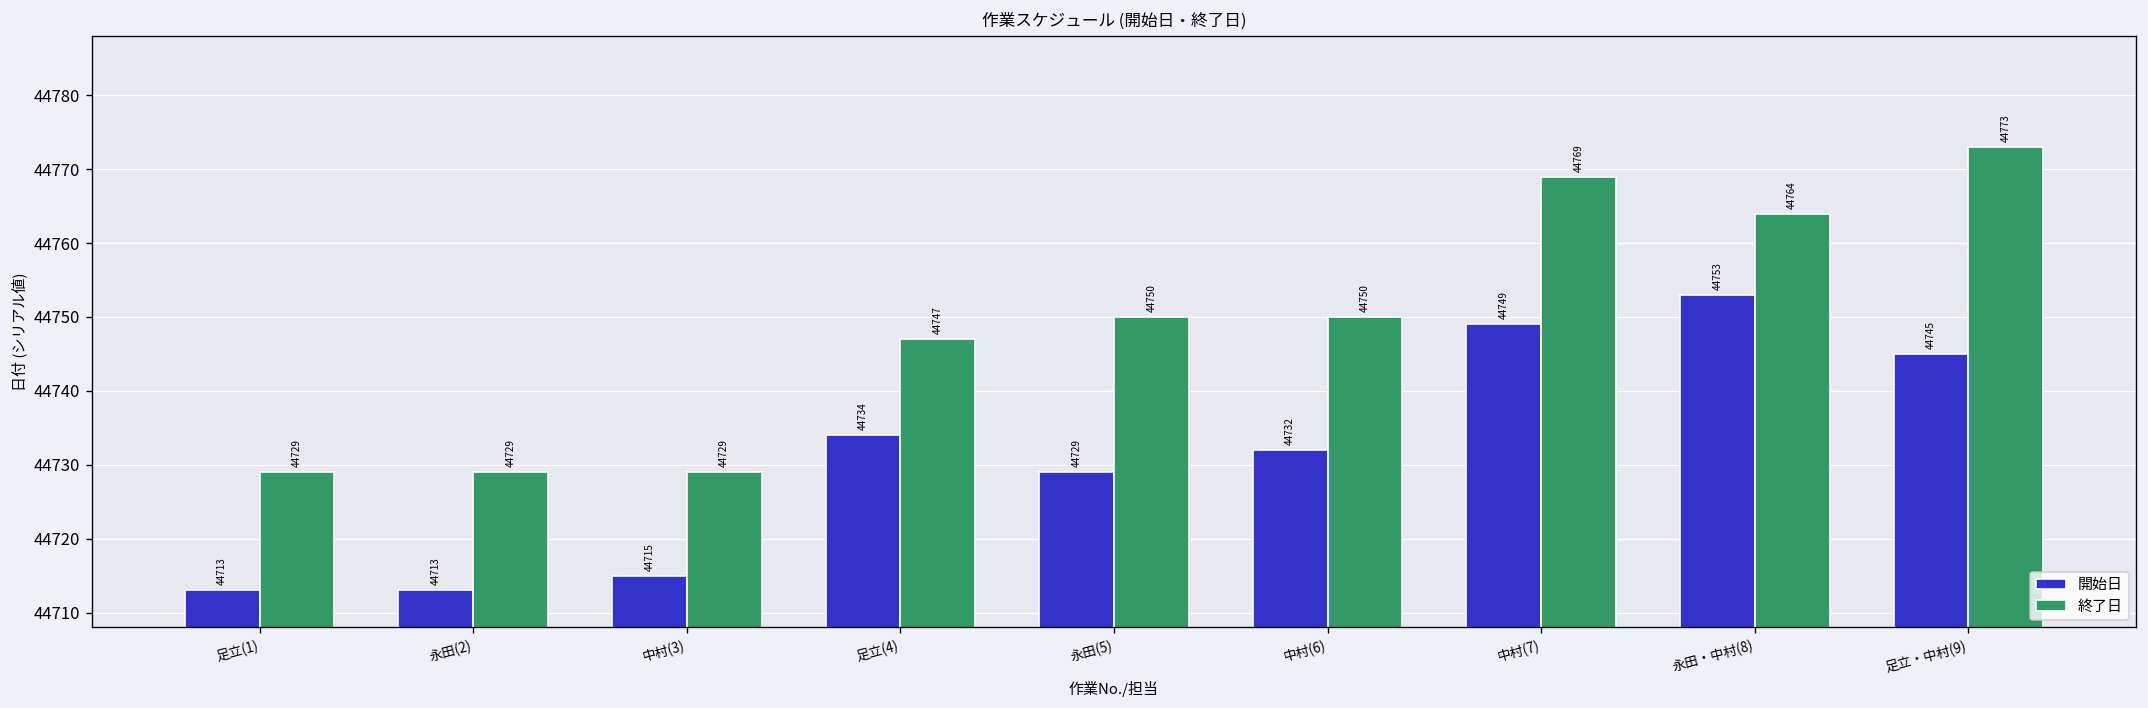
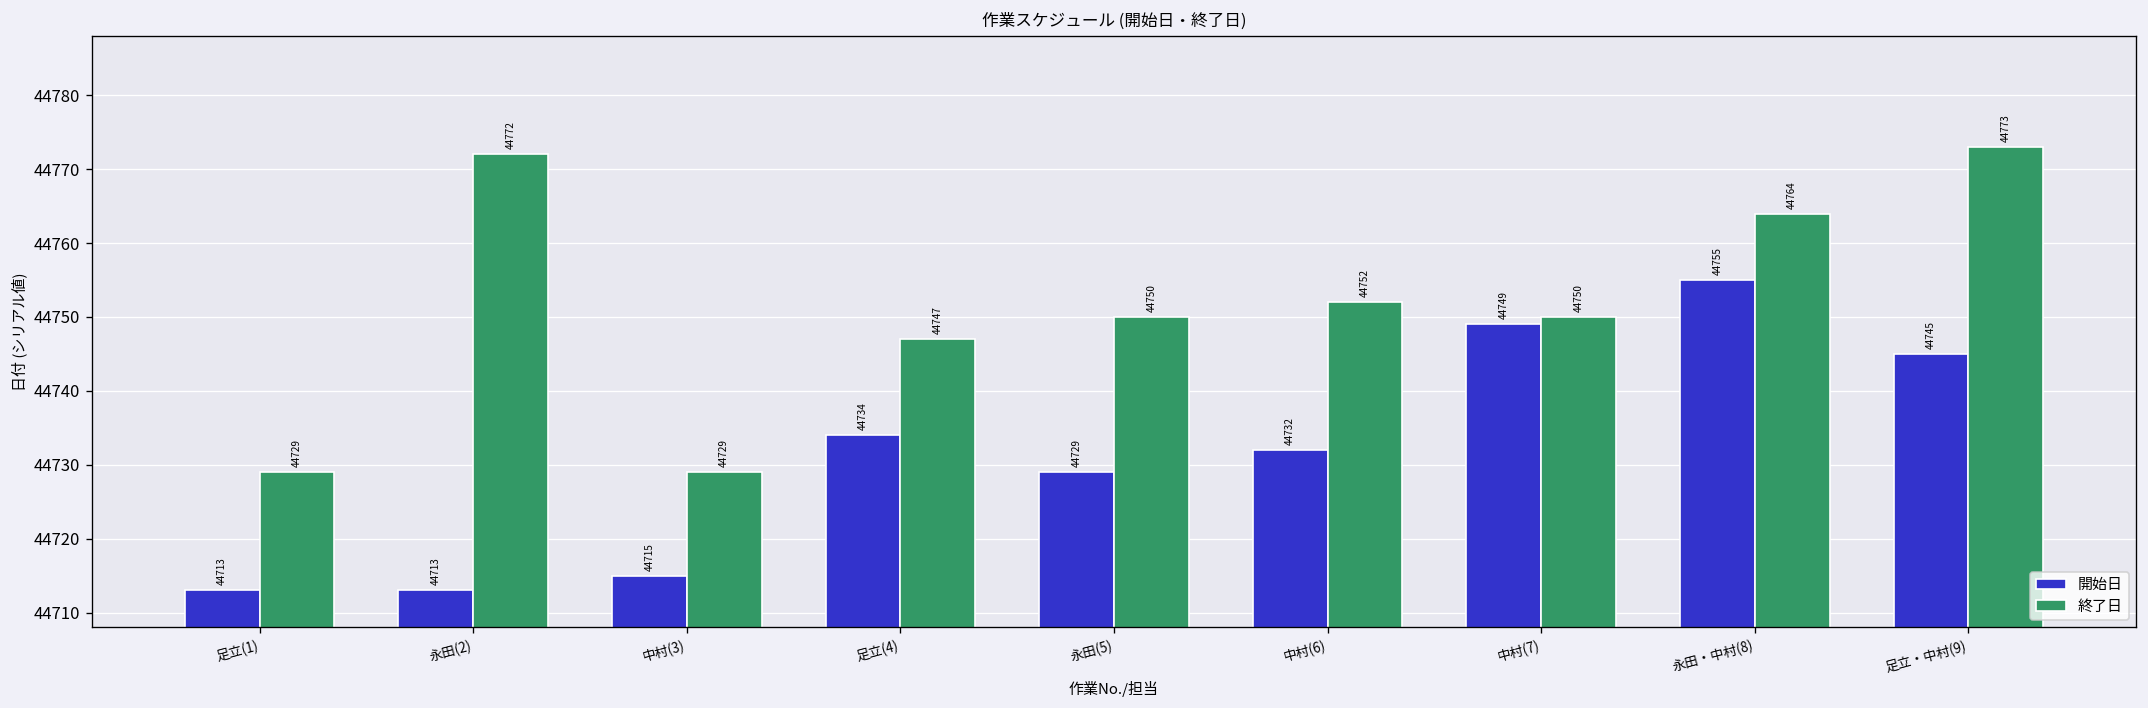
  {
    "開始日": {
      "足立(1)": 44713,
      "永田(2)": 44713,
      "中村(3)": 44715,
      "足立(4)": 44734,
      "永田(5)": 44729,
      "中村(6)": 44732,
      "中村(7)": 44749,
-     "永田・中村(8)": 44753,
+     "永田・中村(8)": 44755,
      "足立・中村(9)": 44745
    },
    "終了日": {
      "足立(1)": 44729,
-     "永田(2)": 44729,
+     "永田(2)": 44772,
      "中村(3)": 44729,
      "足立(4)": 44747,
      "永田(5)": 44750,
-     "中村(6)": 44750,
-     "中村(7)": 44769,
+     "中村(6)": 44752,
+     "中村(7)": 44750,
      "永田・中村(8)": 44764,
      "足立・中村(9)": 44773
    }
  }
